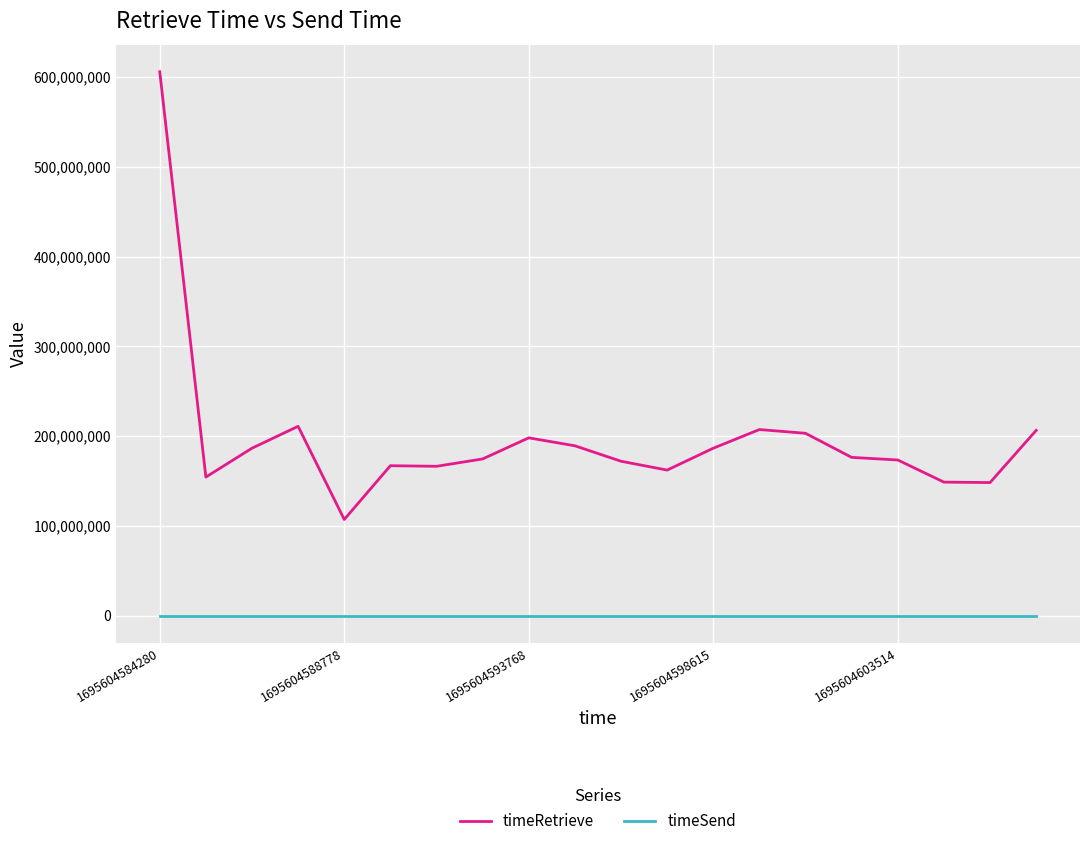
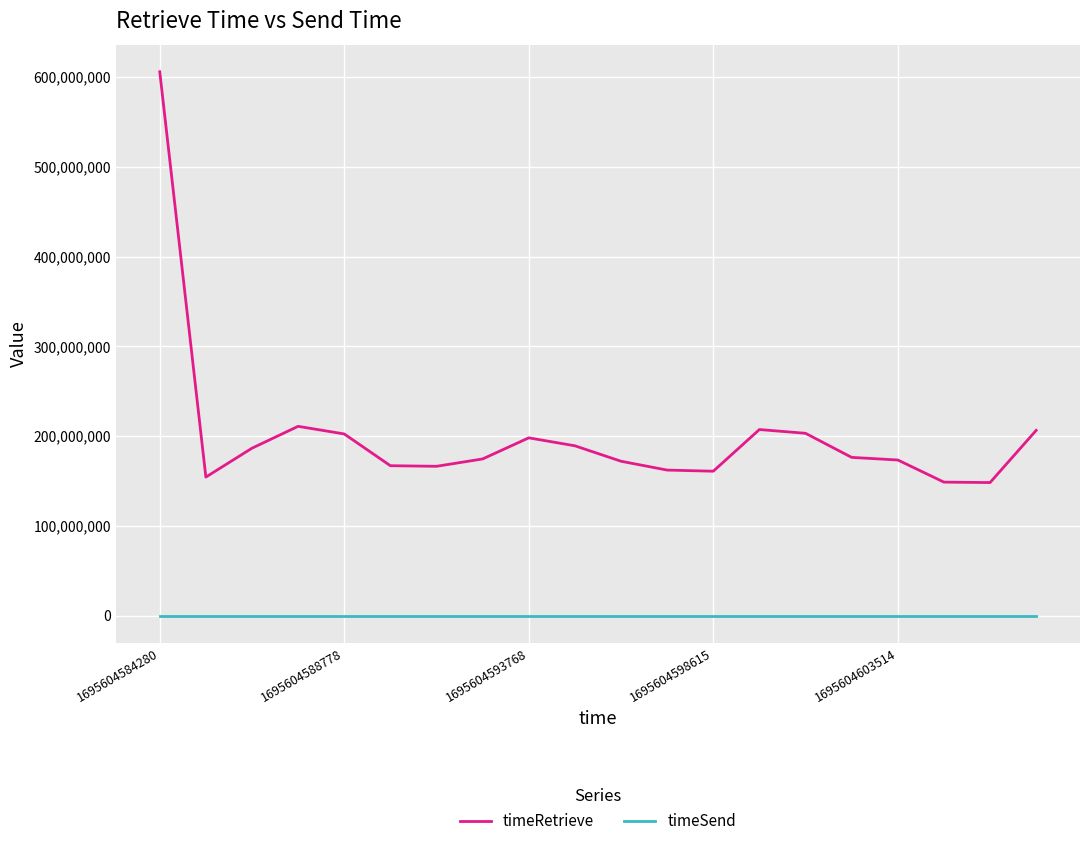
  {
    "timeRetrieve": {
      "1695604584280": "610,000,000",
-     "1695604588778": "110,000,000",
+     "1695604588778": "200,000,000",
      "1695604593768": "200,000,000",
-     "1695604598615": "190,000,000",
+     "1695604598615": "160,000,000",
      "1695604603514": "170,000,000"
    },
    "timeSend": {
      "1695604584280": "0",
      "1695604588778": "0",
      "1695604593768": "0",
      "1695604598615": "0",
      "1695604603514": "0"
    }
  }
